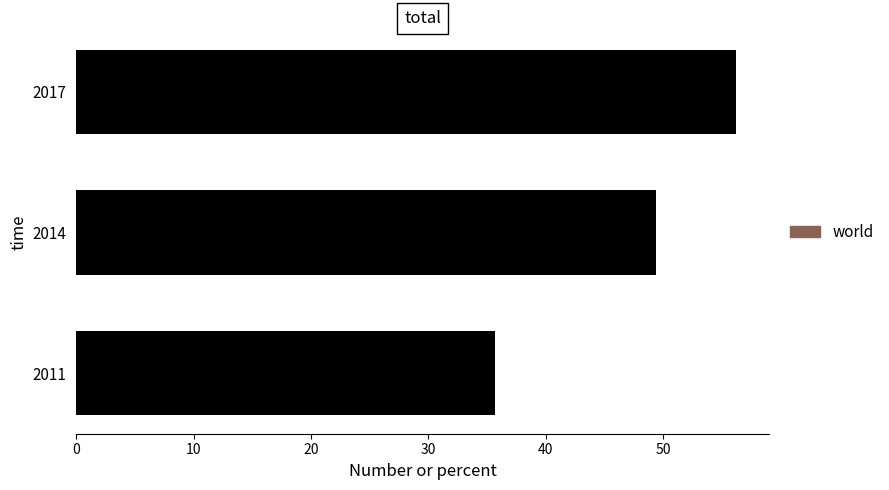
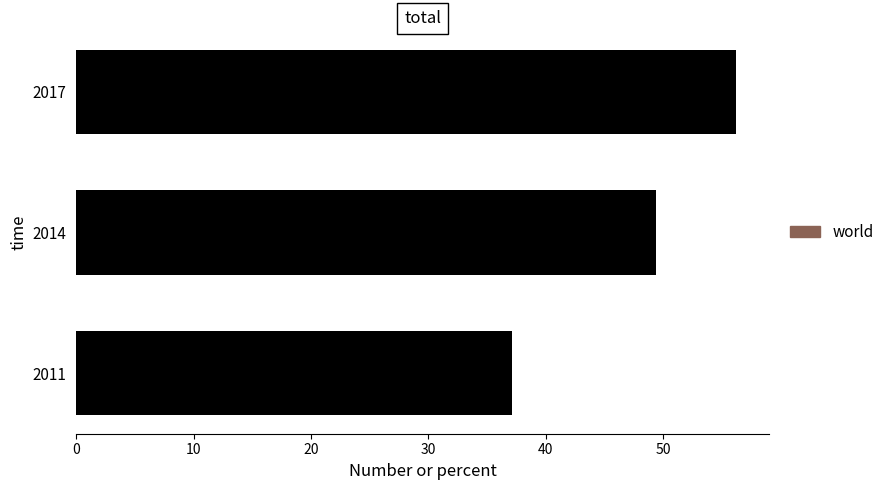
  {
    "2017": 56.2,
    "2014": 49.4,
-   "2011": 35.7
+   "2011": 37.1
  }
